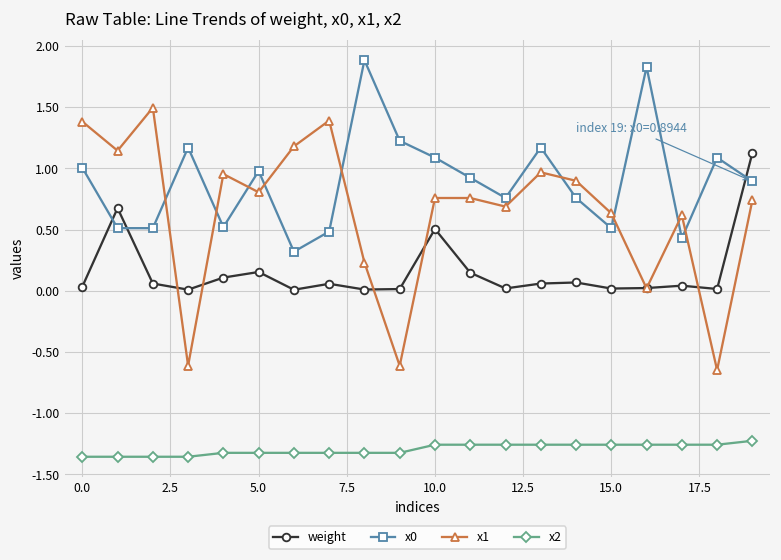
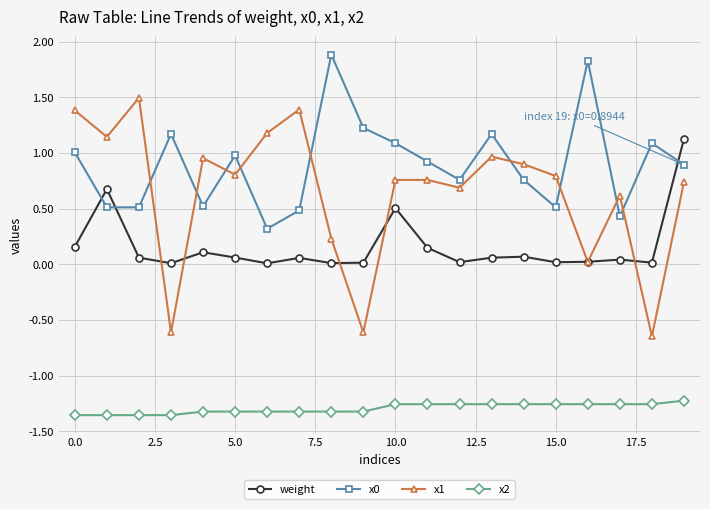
  {
    "weight": {
-     "0.0": 0.03,
-     "5.0": 0.15,
+     "0.0": 0.16,
+     "5.0": 0.06,
      "10.0": 0.50,
      "15.0": 0.02
    },
    "x1": {
      "0.0": 1.38,
      "5.0": 0.81,
      "10.0": 0.76,
-     "15.0": 0.63
+     "15.0": 0.79
    }
  }
